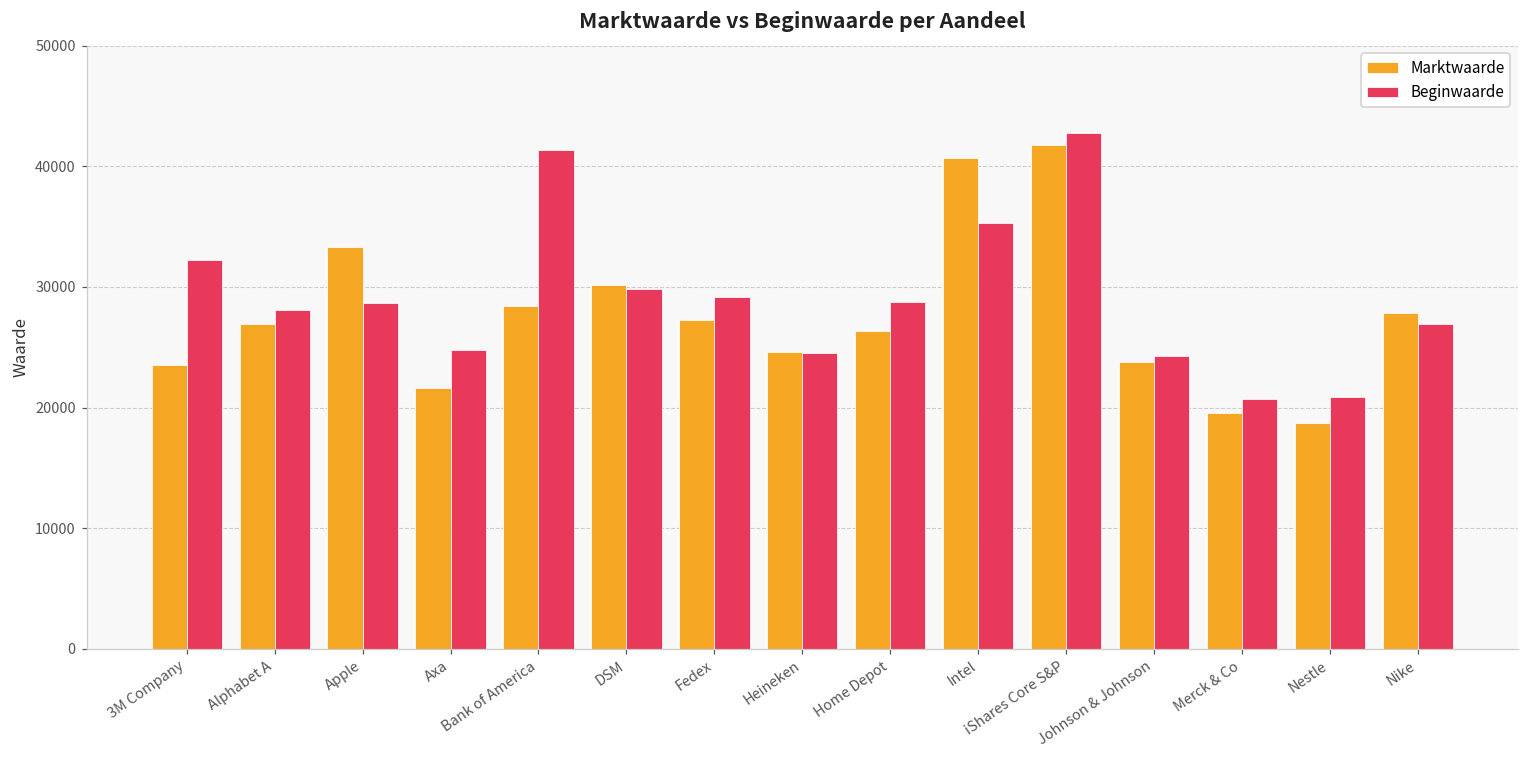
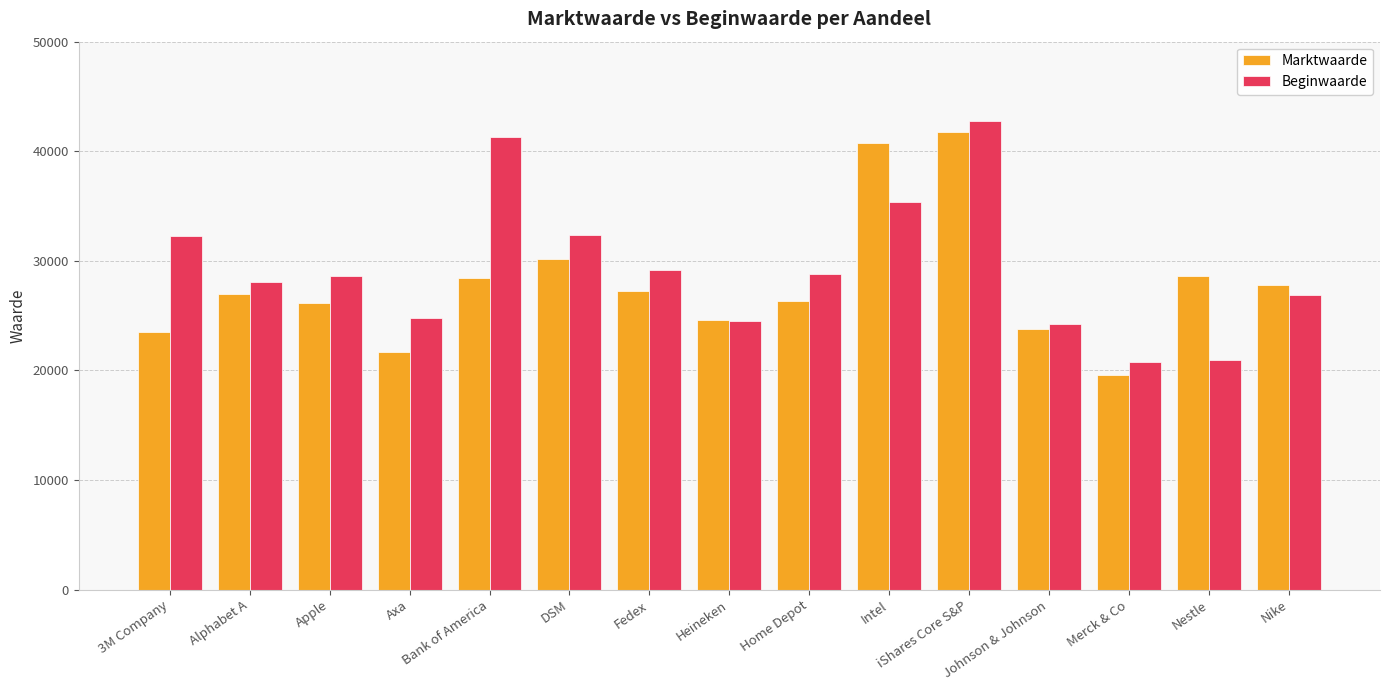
  {
    "Marktwaarde": {
      "3M Company": 23500,
      "Alphabet A": 26900,
-     "Apple": 33300,
+     "Apple": 26100,
      "Axa": 21600,
      "Bank of America": 28400,
      "DSM": 30200,
      "Fedex": 27300,
      "Heineken": 24600,
      "Home Depot": 26300,
      "Intel": 40700,
      "iShares Core S&P": 41800,
      "Johnson & Johnson": 23700,
      "Merck & Co": 19500,
-     "Nestle": 18700,
+     "Nestle": 28700,
      "Nike": 27800
    },
    "Beginwaarde": {
      "3M Company": 32200,
      "Alphabet A": 28100,
      "Apple": 28700,
      "Axa": 24800,
      "Bank of America": 41300,
-     "DSM": 29800,
+     "DSM": 32400,
      "Fedex": 29100,
      "Heineken": 24500,
      "Home Depot": 28800,
      "Intel": 35300,
      "iShares Core S&P": 42800,
      "Johnson & Johnson": 24200,
      "Merck & Co": 20700,
      "Nestle": 20900,
      "Nike": 26900
    }
  }
